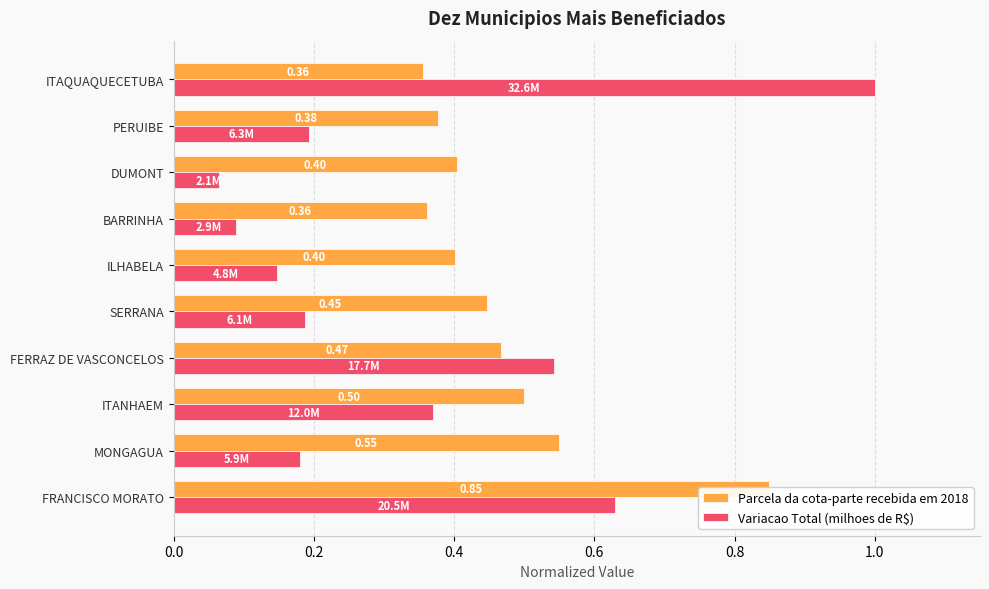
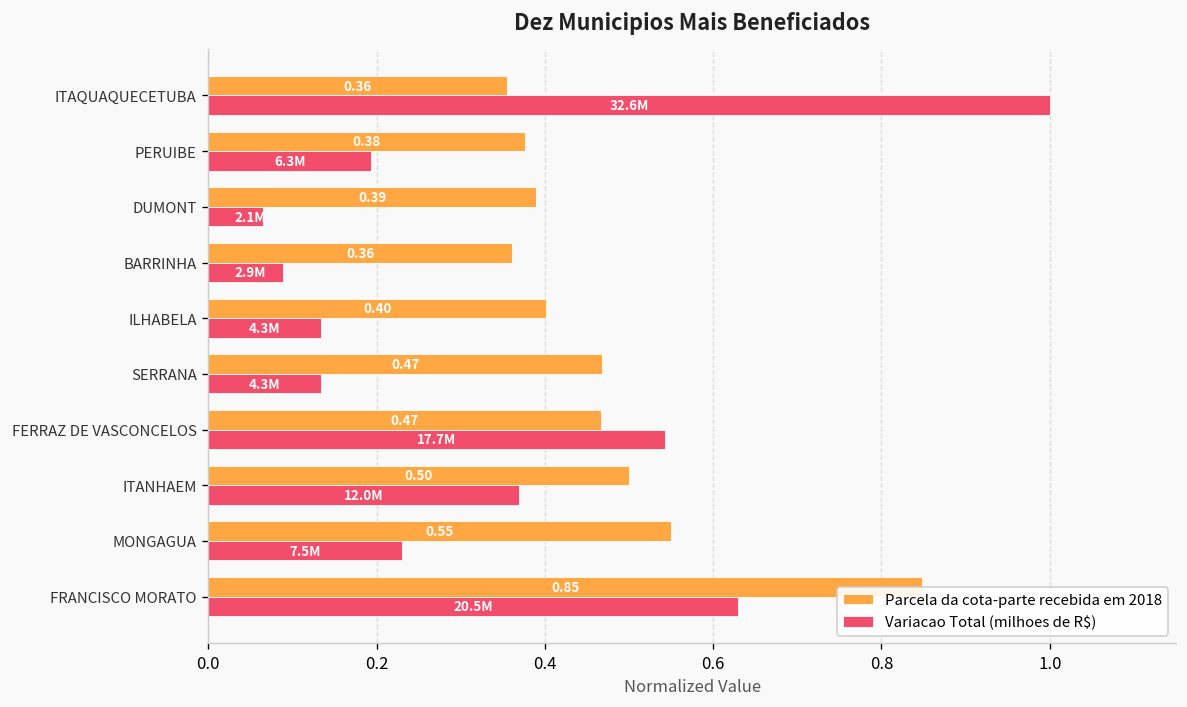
  {
    "Parcela da cota-parte recebida em 2018": {
      "ITAQUAQUECETUBA": "0.36",
      "PERUIBE": "0.38",
-     "DUMONT": "0.40",
+     "DUMONT": "0.39",
      "BARRINHA": "0.36",
      "ILHABELA": "0.40",
-     "SERRANA": "0.45",
+     "SERRANA": "0.47",
      "FERRAZ DE VASCONCELOS": "0.47",
      "ITANHAEM": "0.50",
      "MONGAGUA": "0.55"
    },
    "Variacao Total (milhoes de R$)": {
-     "ILHABELA": "4.8M",
-     "SERRANA": "6.1M",
-     "MONGAGUA": "5.9M"
+     "ILHABELA": "4.3M",
+     "SERRANA": "4.3M",
+     "MONGAGUA": "7.5M"
    }
  }
